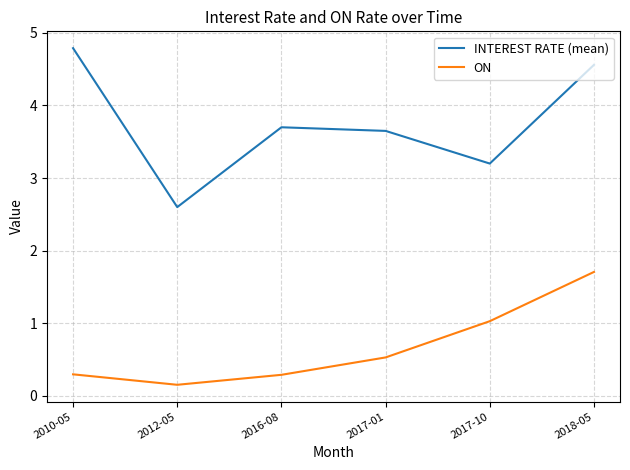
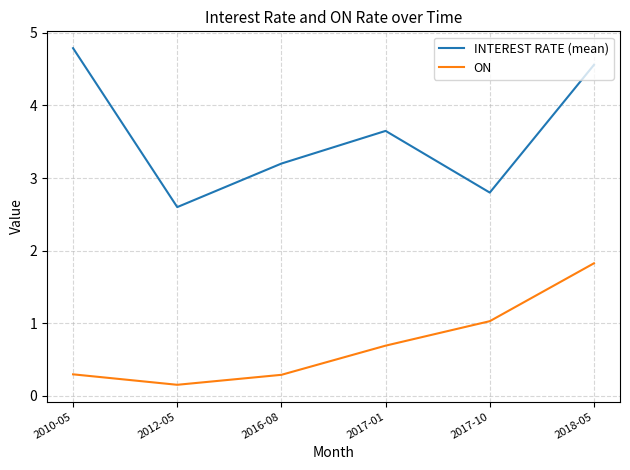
  {
    "INTEREST RATE (mean)": {
      "2010-05": 4.8,
      "2012-05": 2.6,
-     "2016-08": 3.7,
+     "2016-08": 3.2,
      "2017-01": 3.7,
-     "2017-10": 3.2
+     "2017-10": 2.8
    },
    "ON": {
      "2010-05": 0.3,
      "2012-05": 0.2,
      "2016-08": 0.3,
-     "2017-01": 0.5,
+     "2017-01": 0.7,
      "2017-10": 1.0,
-     "2018-05": 1.7
+     "2018-05": 1.8
    }
  }
